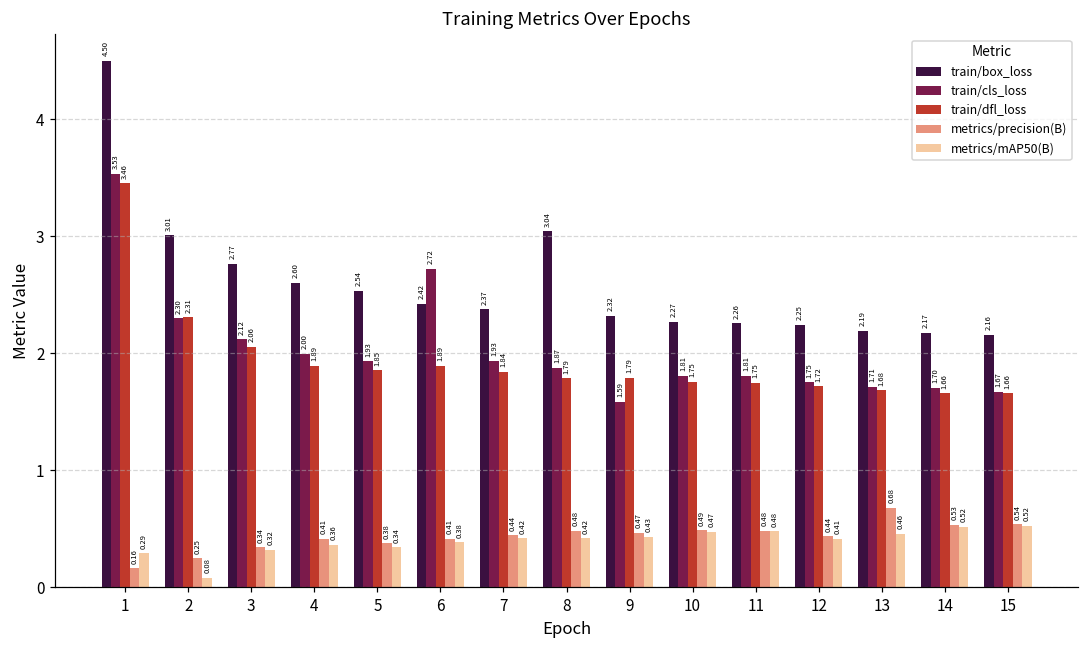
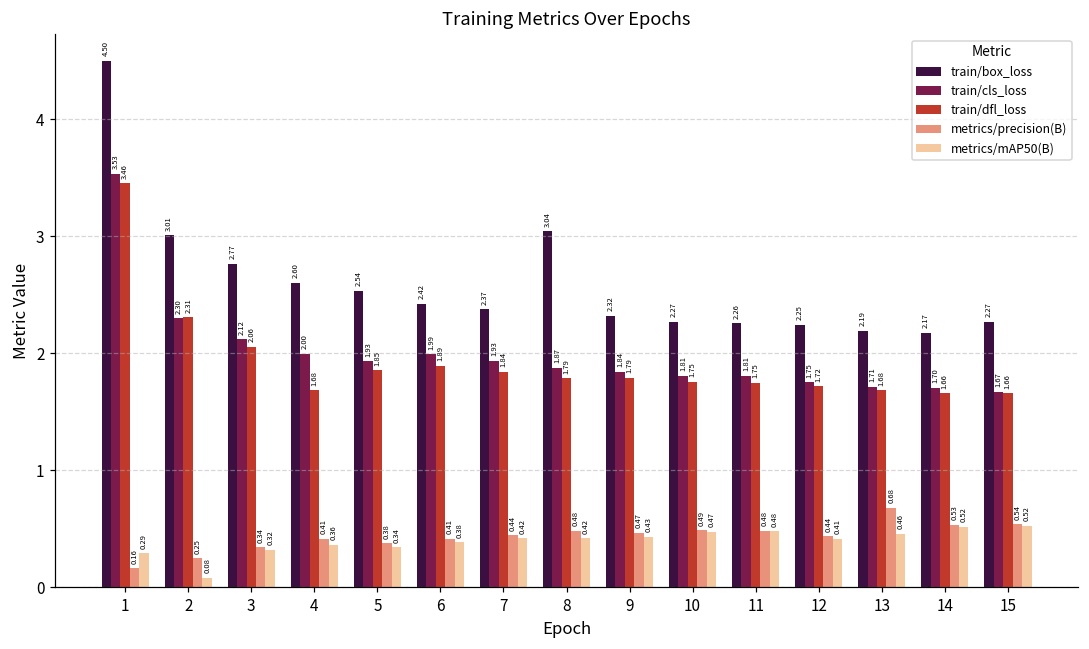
  {
    "train/box_loss": {
      "1": 4.50,
      "2": 3.01,
      "3": 2.77,
      "4": 2.60,
      "5": 2.54,
      "6": 2.42,
      "7": 2.37,
      "8": 3.04,
      "9": 2.32,
      "10": 2.27,
      "11": 2.26,
      "12": 2.25,
      "13": 2.19,
      "14": 2.17,
-     "15": 2.16
+     "15": 2.27
    },
    "train/cls_loss": {
      "1": 3.53,
      "2": 2.30,
      "3": 2.12,
      "4": 2.00,
      "5": 1.93,
-     "6": 2.72,
+     "6": 1.99,
      "7": 1.93,
      "8": 1.87,
-     "9": 1.59,
+     "9": 1.84,
      "10": 1.81,
      "11": 1.81,
      "12": 1.75,
      "13": 1.71,
      "14": 1.70,
      "15": 1.67
    },
    "train/dfl_loss": {
      "1": 3.46,
      "2": 2.31,
      "3": 2.06,
-     "4": 1.89,
+     "4": 1.68,
      "5": 1.85,
      "6": 1.89,
      "7": 1.84,
      "8": 1.79,
      "9": 1.79,
      "10": 1.75,
      "11": 1.75,
      "12": 1.72,
      "13": 1.68,
      "14": 1.66,
      "15": 1.66
    },
    "metrics/precision(B)": {
      "1": 0.16,
      "2": 0.25,
      "3": 0.34,
      "4": 0.41,
      "5": 0.38,
      "6": 0.41,
      "7": 0.44,
      "8": 0.48,
      "9": 0.47,
      "10": 0.49,
      "11": 0.48,
      "12": 0.44,
      "13": 0.68,
      "14": 0.53,
      "15": 0.54
    },
    "metrics/mAP50(B)": {
      "1": 0.29,
      "2": 0.08,
      "3": 0.32,
      "4": 0.36,
      "5": 0.34,
      "6": 0.38,
      "7": 0.42,
      "8": 0.42,
      "9": 0.43,
      "10": 0.47,
      "11": 0.48,
      "12": 0.41,
      "13": 0.46,
      "14": 0.52,
      "15": 0.52
    }
  }
